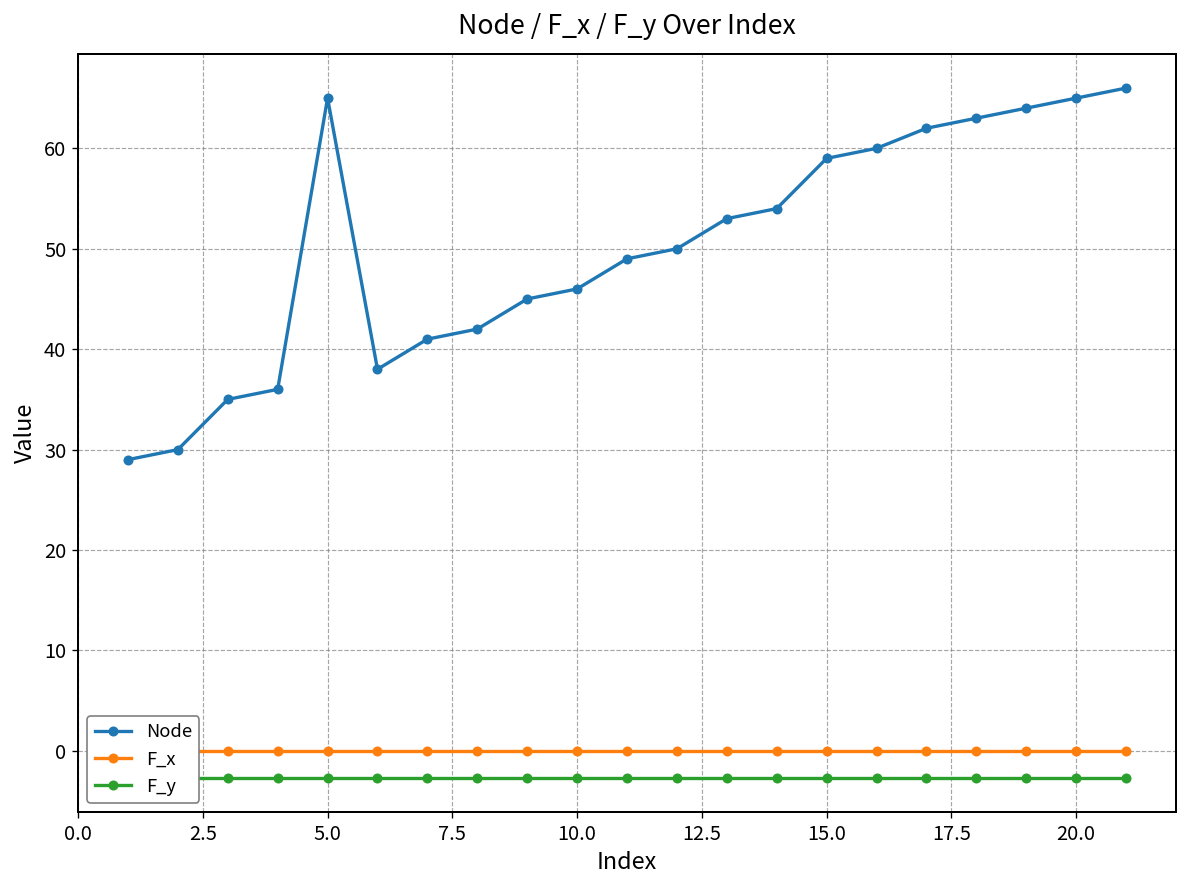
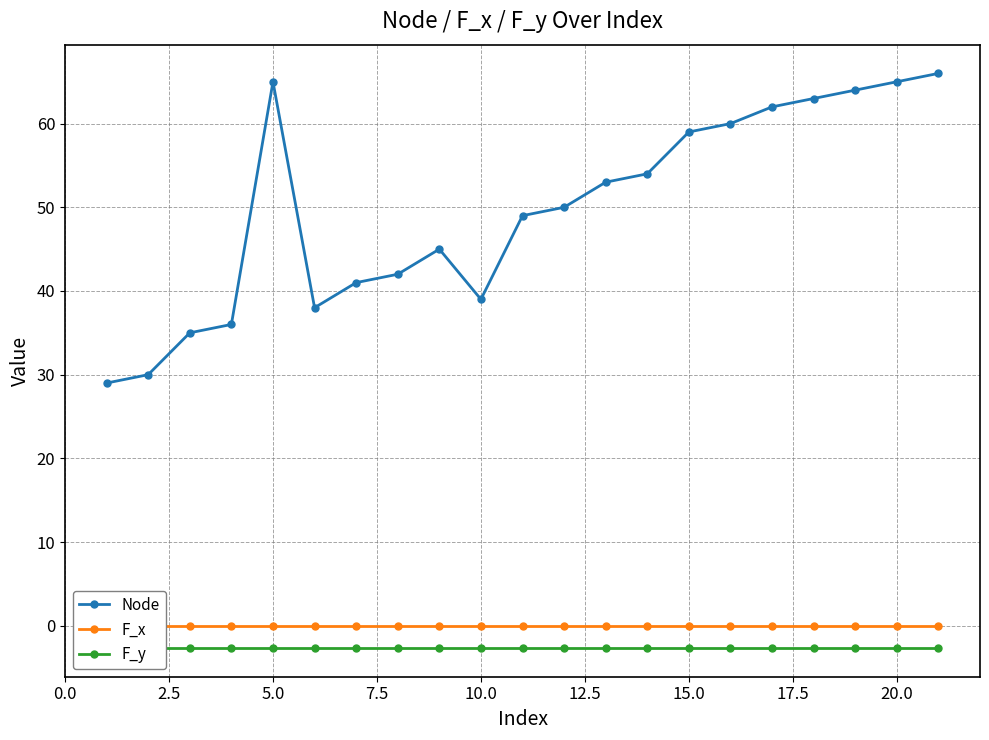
  {
    "Node": {
      "5.0": 65,
-     "10.0": 46,
+     "10.0": 39,
      "15.0": 59,
      "20.0": 65
    },
    "F_x": {
      "5.0": 0,
      "10.0": 0,
      "15.0": 0,
      "20.0": 0
    },
    "F_y": {
      "5.0": -3,
      "10.0": -3,
      "15.0": -3,
      "20.0": -3
    }
  }
